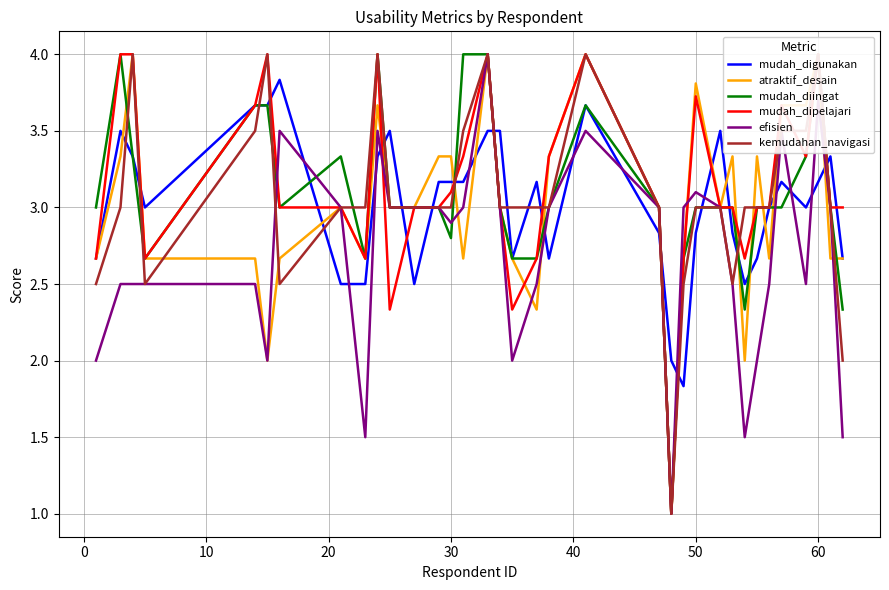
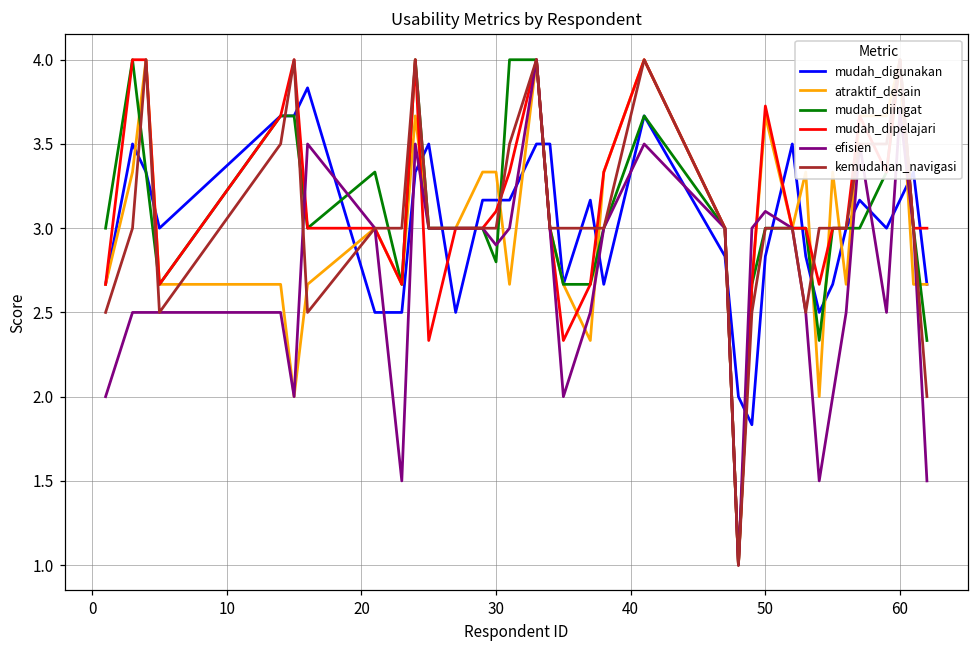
  {
    "mudah_digunakan": {
      "30": 3.17,
      "50": 2.83,
      "60": 3.17
    },
    "atraktif_desain": {
      "30": 3.33,
-     "50": 3.81
+     "50": 3.67
    },
    "mudah_diingat": {
      "30": 2.80
    },
    "mudah_dipelajari": {
      "30": 3.10,
      "50": 3.73
    },
    "efisien": {
      "30": 2.90,
      "50": 3.10
    },
    "kemudahan_navigasi": {
      "30": 3.00
    }
  }
